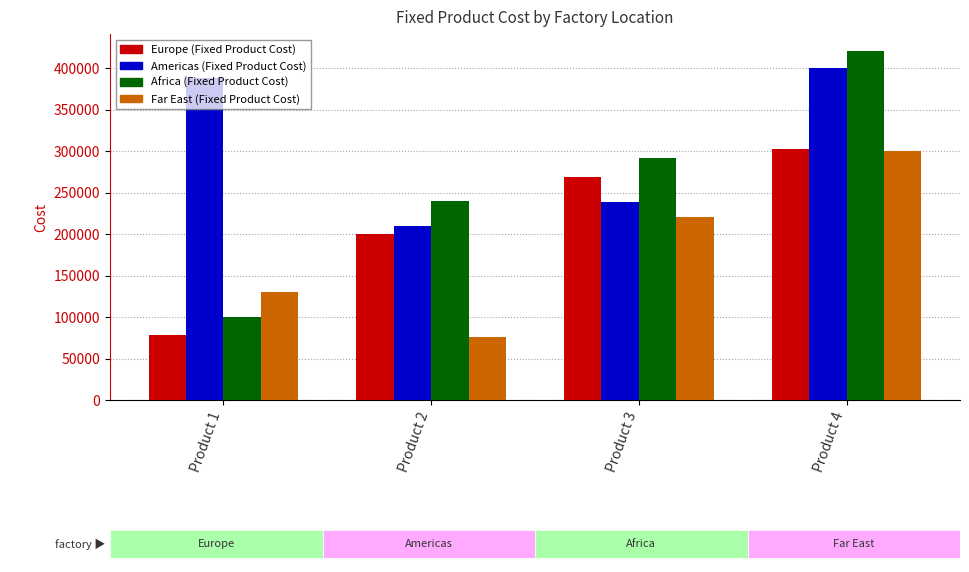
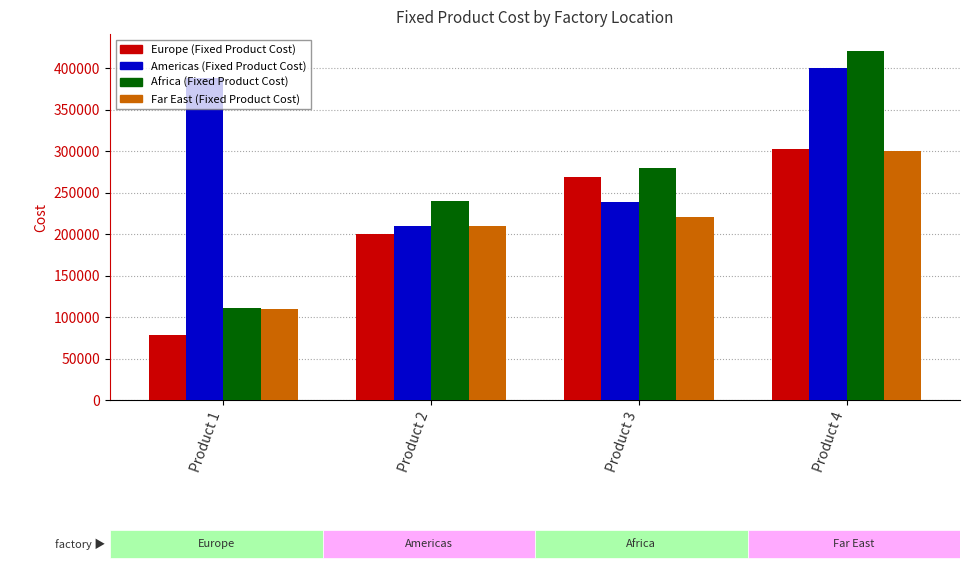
  {
    "Europe (Fixed Product Cost)": {
      "Product 1": 80000,
      "Product 2": 200000,
      "Product 3": 270000,
      "Product 4": 300000
    },
    "Americas (Fixed Product Cost)": {
      "Product 2": 210000,
      "Product 3": 240000,
      "Product 4": 400000
    },
    "Africa (Fixed Product Cost)": {
-     "Product 1": 100000,
+     "Product 1": 110000,
      "Product 2": 240000,
-     "Product 3": 290000,
+     "Product 3": 280000,
      "Product 4": 420000
    },
    "Far East (Fixed Product Cost)": {
-     "Product 1": 130000,
-     "Product 2": 80000,
+     "Product 1": 110000,
+     "Product 2": 210000,
      "Product 3": 220000,
      "Product 4": 300000
    }
  }
